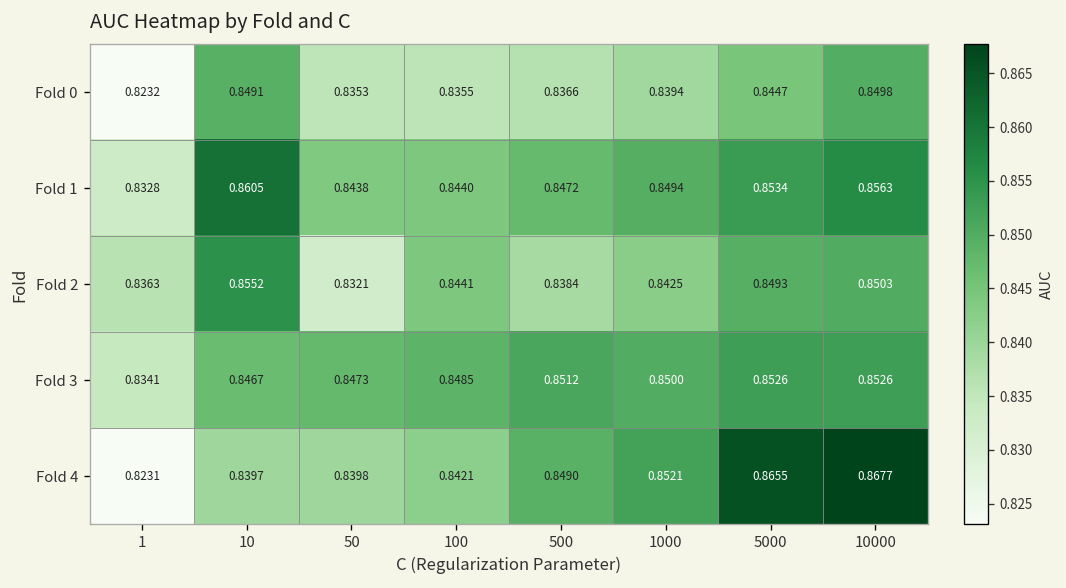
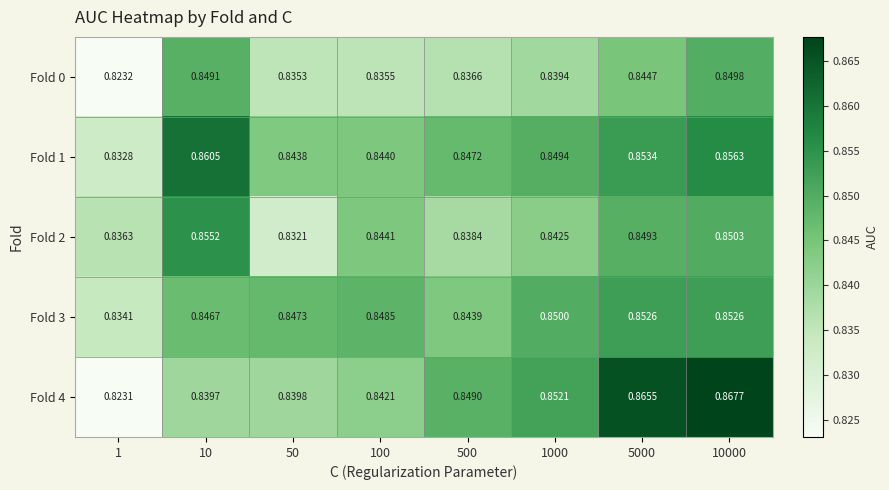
  {
    "Fold 0": {
      "1": 0.8232,
      "10": 0.8491,
      "50": 0.8353,
      "100": 0.8355,
      "500": 0.8366,
      "1000": 0.8394,
      "5000": 0.8447,
      "10000": 0.8498
    },
    "Fold 1": {
      "1": 0.8328,
      "10": 0.8605,
      "50": 0.8438,
      "100": 0.8440,
      "500": 0.8472,
      "1000": 0.8494,
      "5000": 0.8534,
      "10000": 0.8563
    },
    "Fold 2": {
      "1": 0.8363,
      "10": 0.8552,
      "50": 0.8321,
      "100": 0.8441,
      "500": 0.8384,
      "1000": 0.8425,
      "5000": 0.8493,
      "10000": 0.8503
    },
    "Fold 3": {
      "1": 0.8341,
      "10": 0.8467,
      "50": 0.8473,
      "100": 0.8485,
-     "500": 0.8512,
+     "500": 0.8439,
      "1000": 0.8500,
      "5000": 0.8526,
      "10000": 0.8526
    },
    "Fold 4": {
      "1": 0.8231,
      "10": 0.8397,
      "50": 0.8398,
      "100": 0.8421,
      "500": 0.8490,
      "1000": 0.8521,
      "5000": 0.8655,
      "10000": 0.8677
    }
  }
